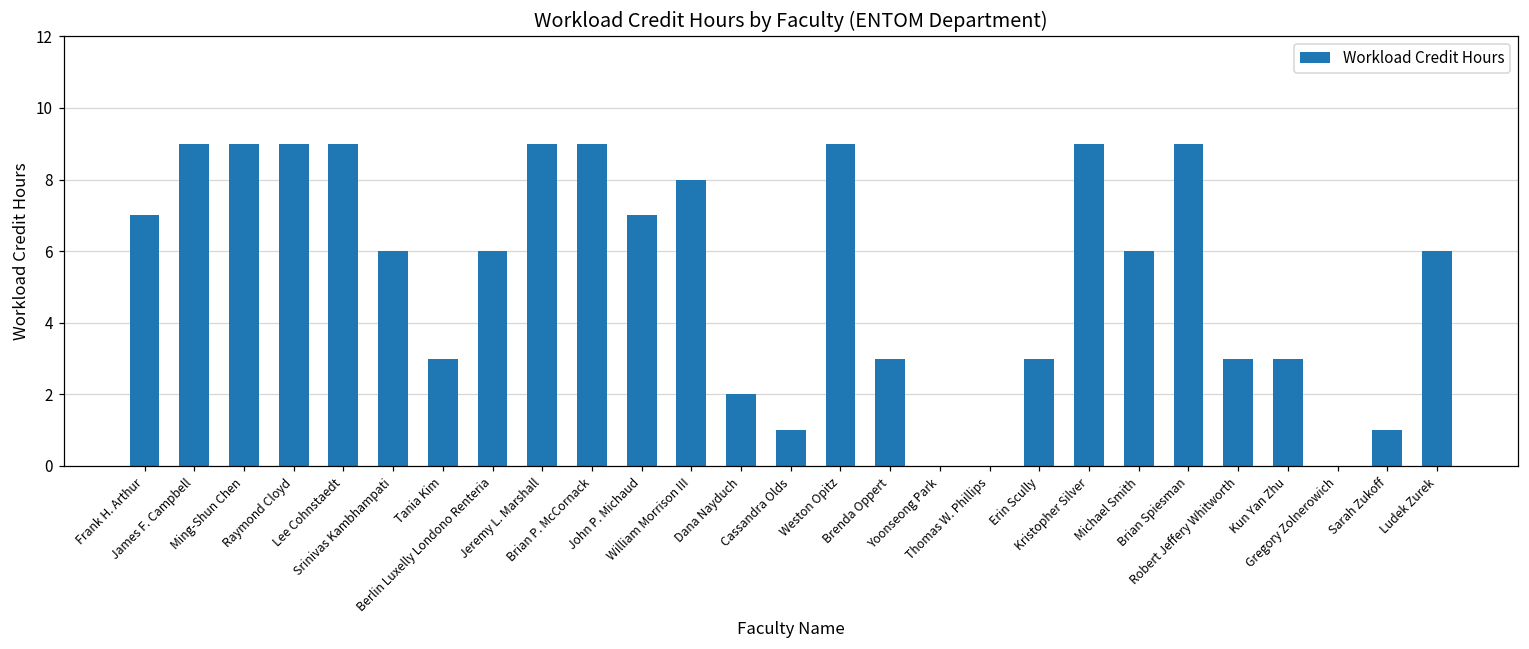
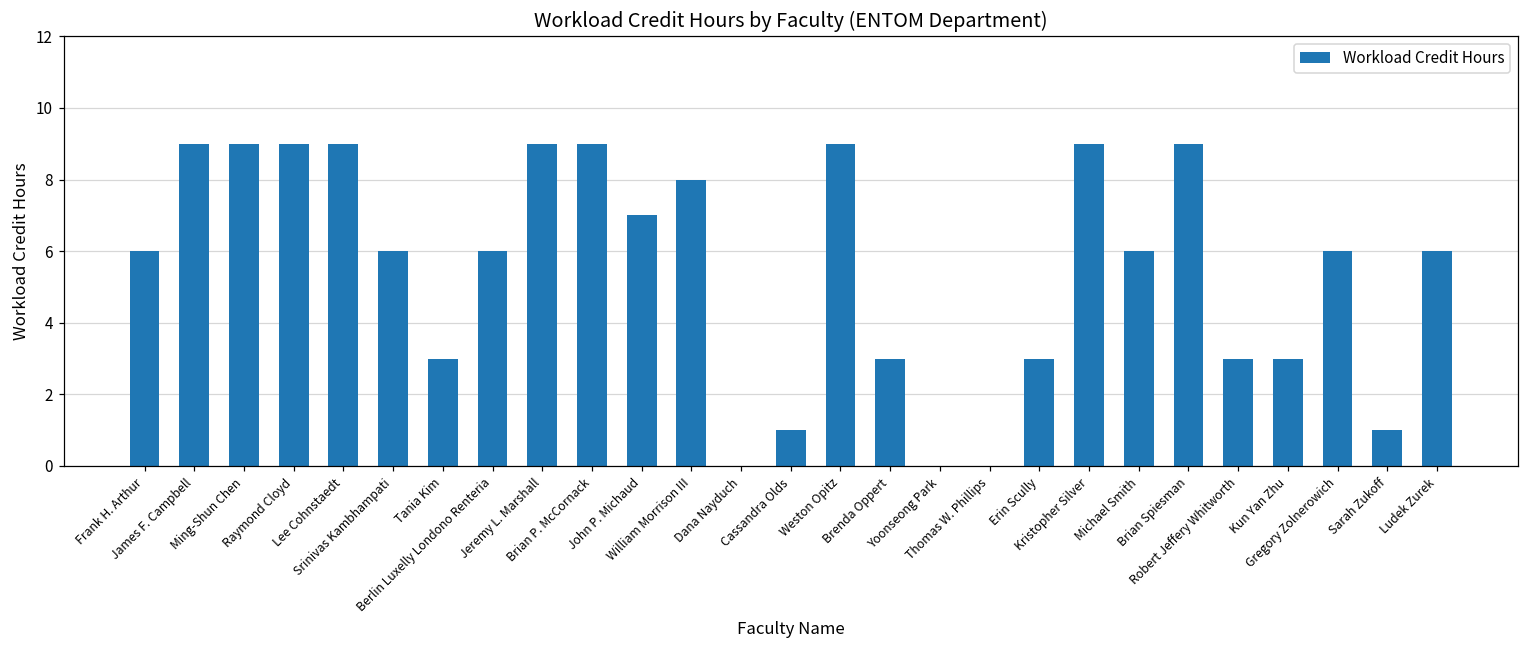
  {
-   "Frank H. Arthur": 7,
+   "Frank H. Arthur": 6,
    "James F. Campbell": 9,
    "Ming-Shun Chen": 9,
    "Raymond Cloyd": 9,
    "Lee Cohnstaedt": 9,
    "Srinivas Kambhampati": 6,
    "Tania Kim": 3,
    "Berlin Luxelly Londono Renteria": 6,
    "Jeremy L. Marshall": 9,
    "Brian P. McCornack": 9,
    "John P. Michaud": 7,
    "William Morrison III": 8,
-   "Dana Nayduch": 2,
+   "Dana Nayduch": 0,
    "Cassandra Olds": 1,
    "Weston Opitz": 9,
    "Brenda Oppert": 3,
    "Yoonseong Park": 0,
    "Thomas W. Phillips": 0,
    "Erin Scully": 3,
    "Kristopher Silver": 9,
    "Michael Smith": 6,
    "Brian Spiesman": 9,
    "Robert Jeffery Whitworth": 3,
    "Kun Yan Zhu": 3,
-   "Gregory Zolnerowich": 0,
+   "Gregory Zolnerowich": 6,
    "Sarah Zukoff": 1,
    "Ludek Zurek": 6
  }
